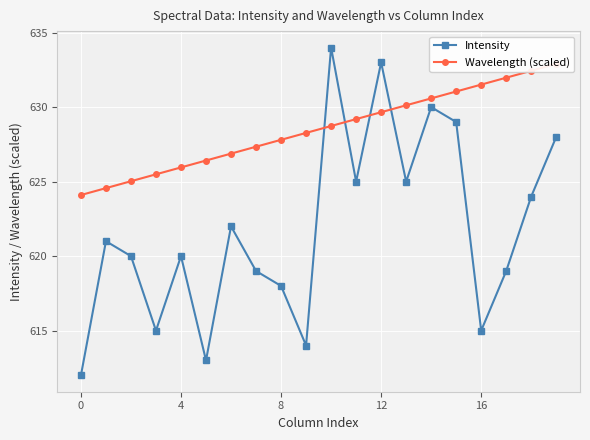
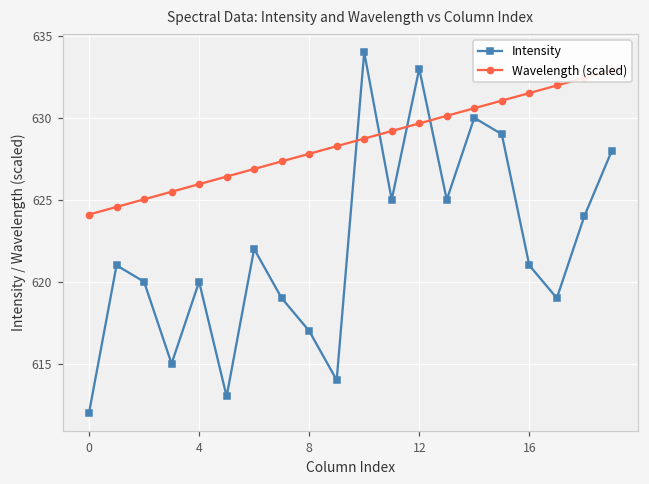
  {
    "Intensity": {
      "0": 612,
      "4": 620,
-     "8": 618,
+     "8": 617,
      "12": 633,
-     "16": 615
+     "16": 621
    },
    "Wavelength (scaled)": {
      "0": 624,
      "4": 626,
      "8": 627.8,
      "12": 629.7,
      "16": 631.5
    }
  }
